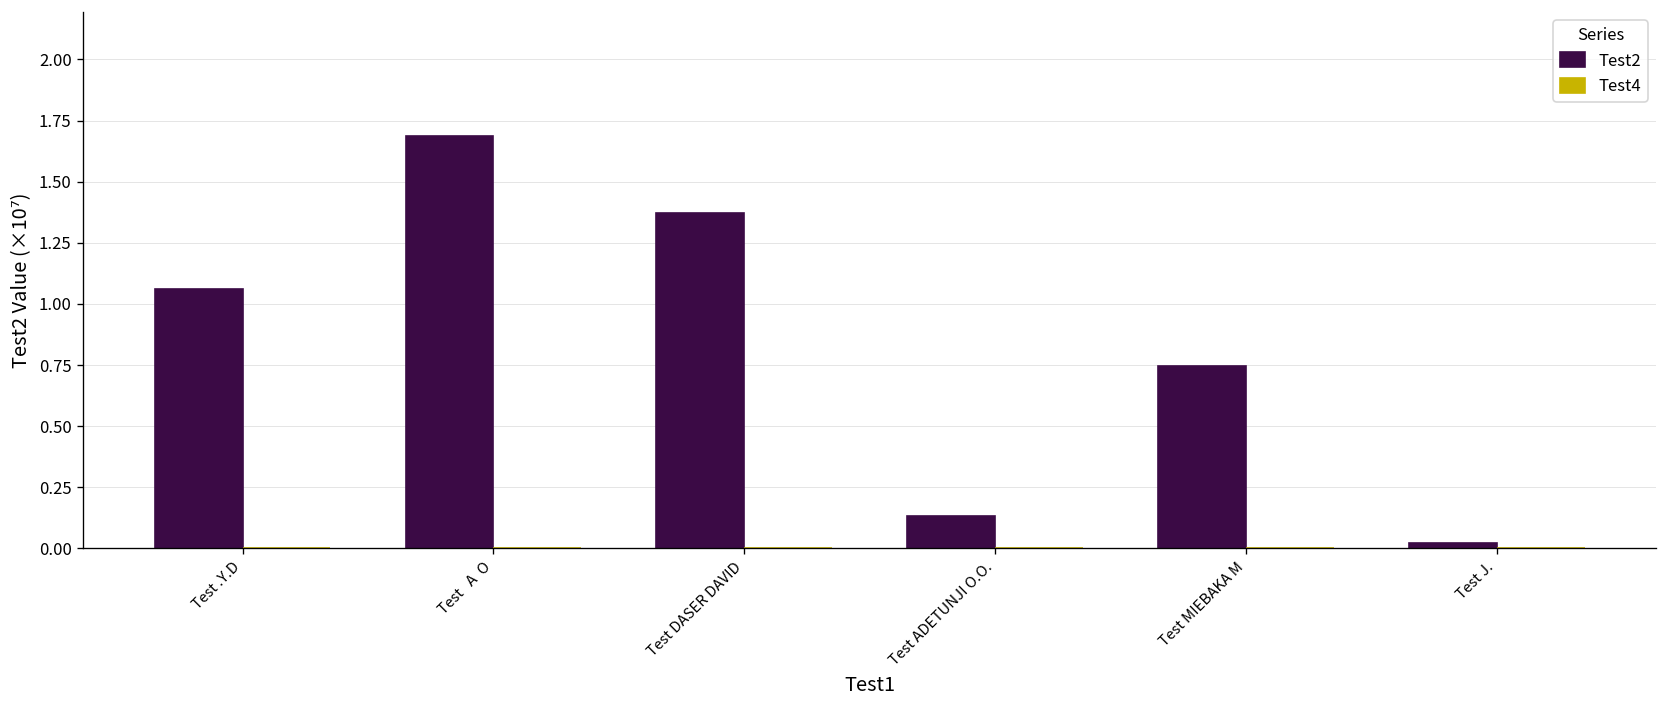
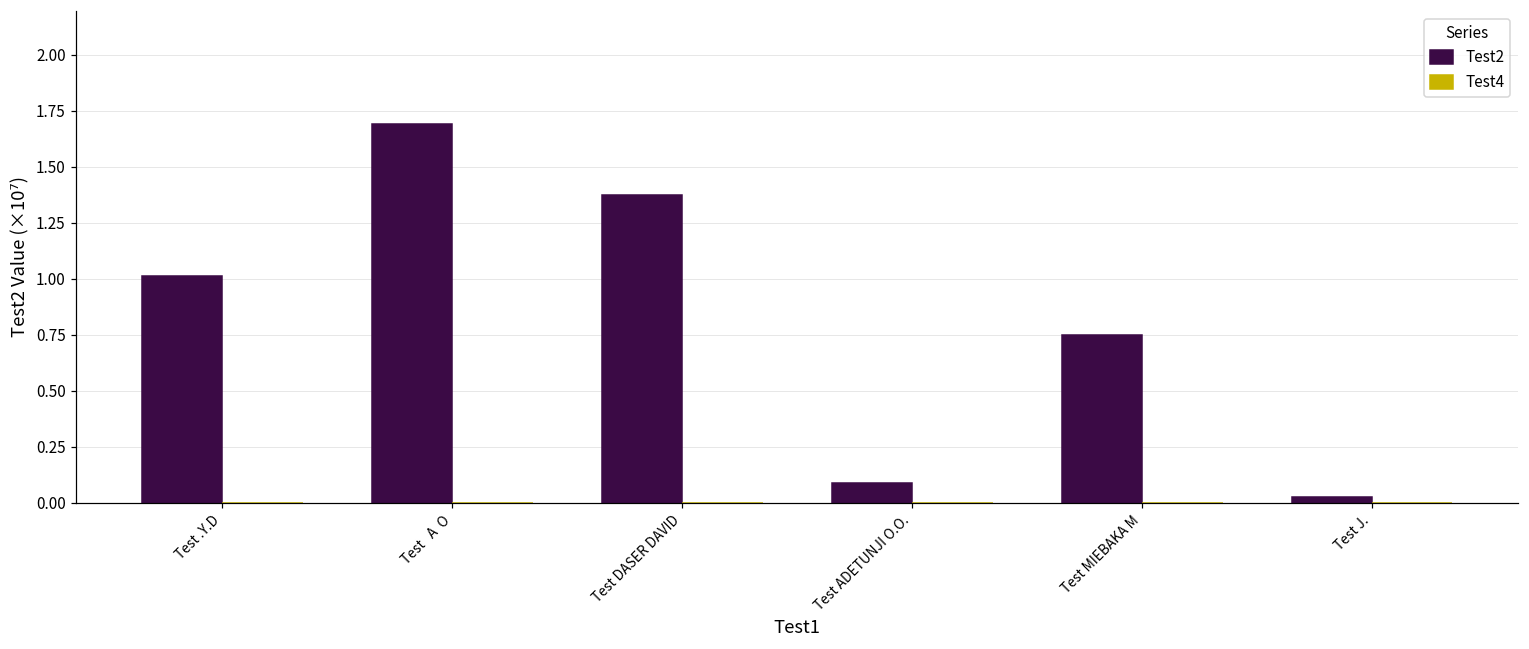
  {
    "Test2": {
-     "Test .Y.D": 1.06,
+     "Test .Y.D": 1.01,
      "Test A O": 1.69,
      "Test DASER DAVID": 1.37,
-     "Test ADETUNJI O.O.": 0.13,
+     "Test ADETUNJI O.O.": 0.09,
      "Test MIEBAKA M": 0.75,
      "Test J.": 0.02
    },
    "Test4": {
      "Test .Y.D": 0.00,
      "Test A O": 0.00,
      "Test DASER DAVID": 0.00,
      "Test ADETUNJI O.O.": 0.00,
      "Test MIEBAKA M": 0.00,
      "Test J.": 0.00
    }
  }
